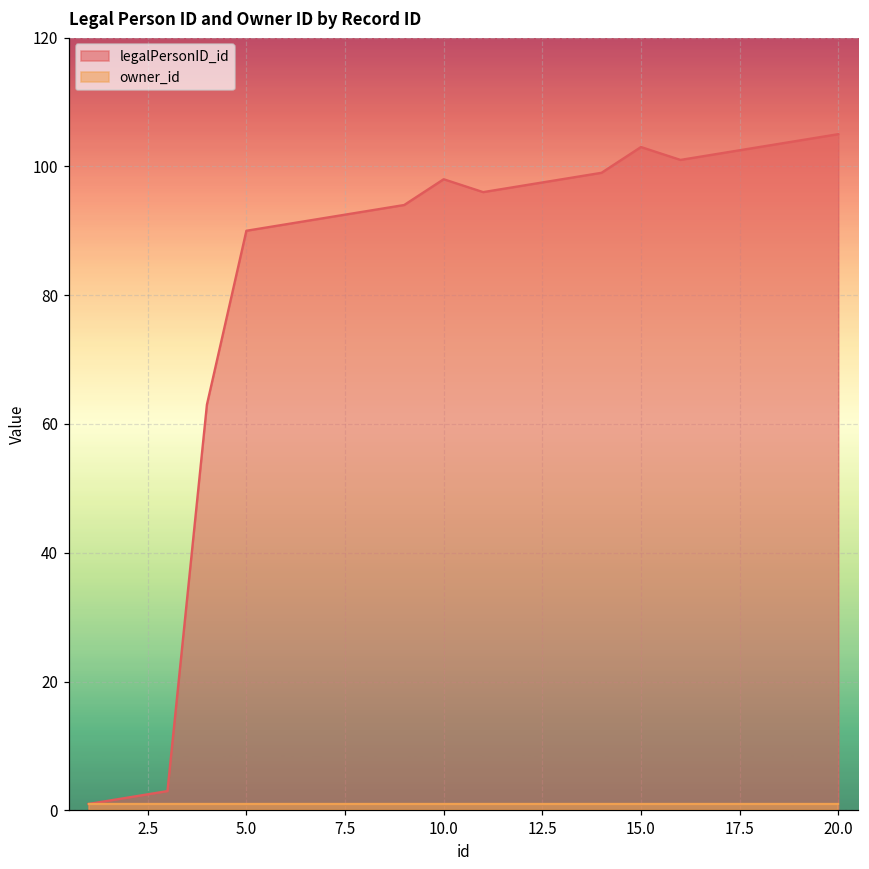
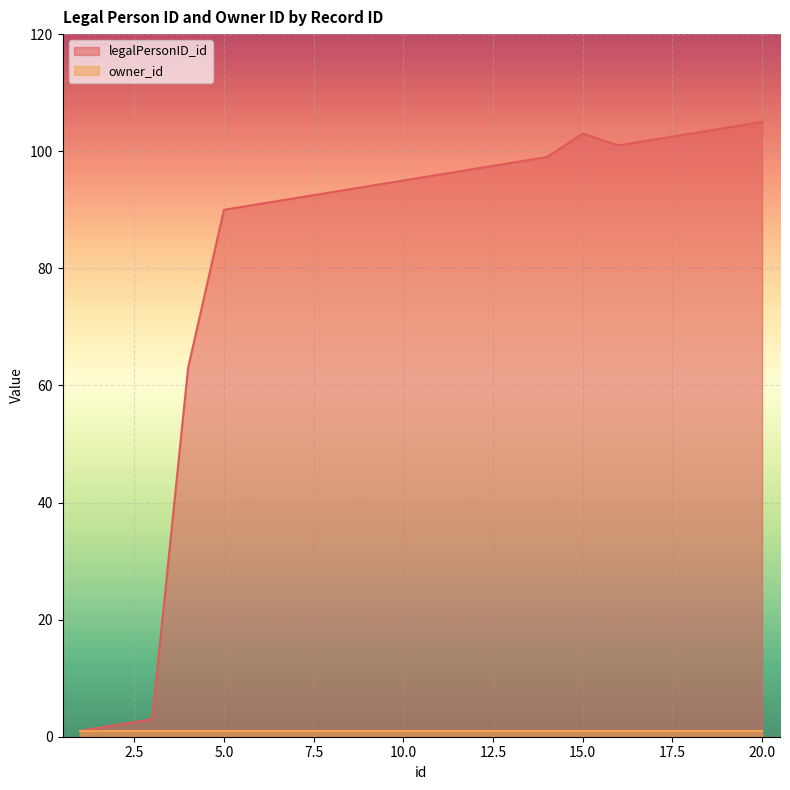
  {
    "legalPersonID_id": {
      "5.0": 90,
-     "10.0": 98,
+     "10.0": 95,
      "15.0": 103,
      "20.0": 105
    },
    "owner_id": {
      "5.0": 1,
      "10.0": 1,
      "15.0": 1,
      "20.0": 1
    }
  }
